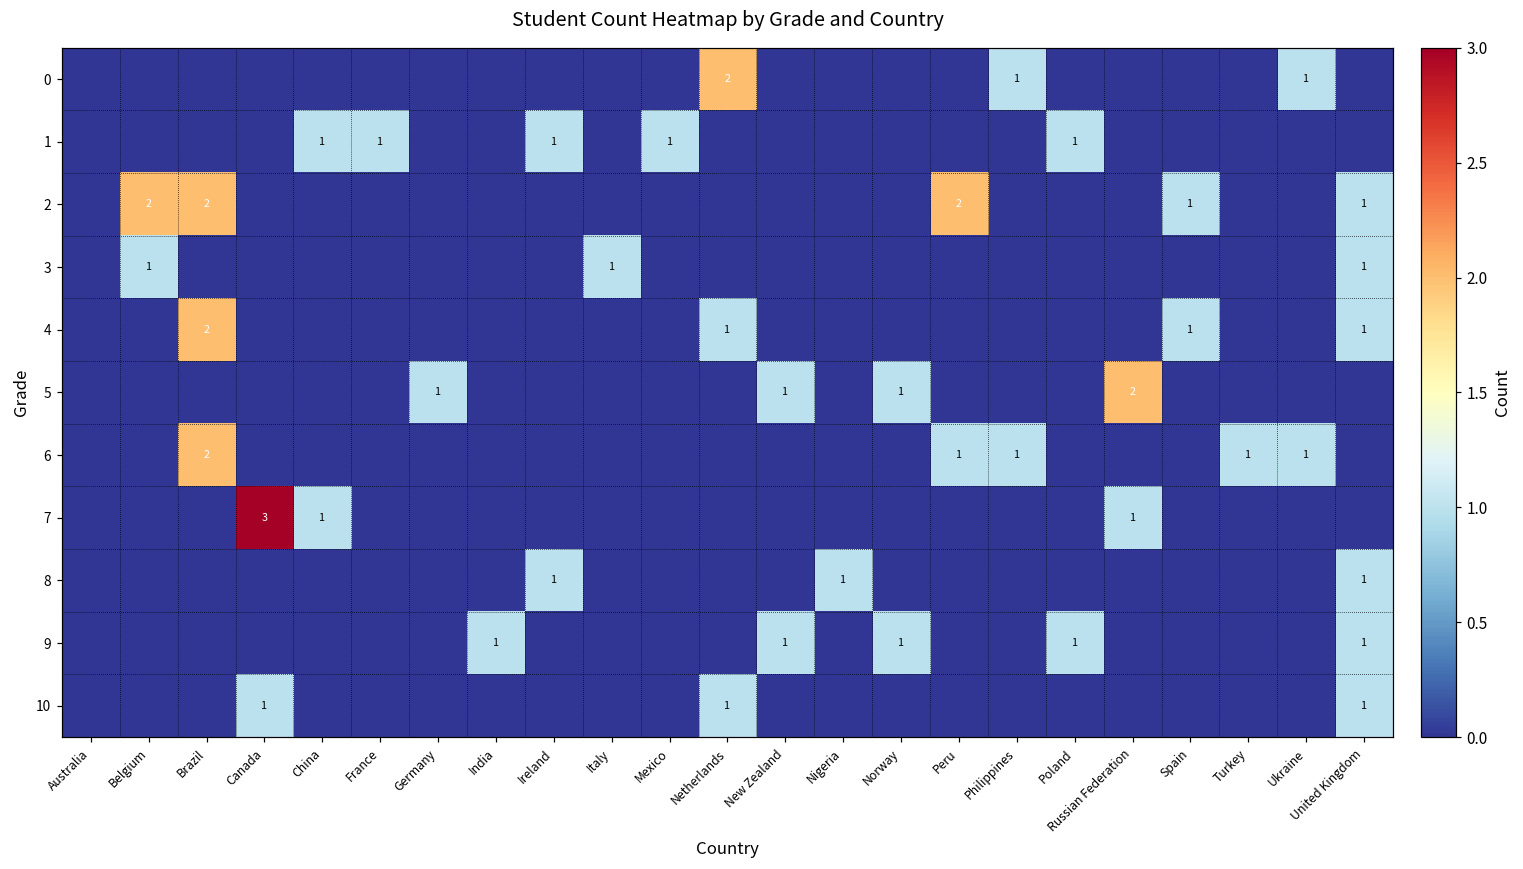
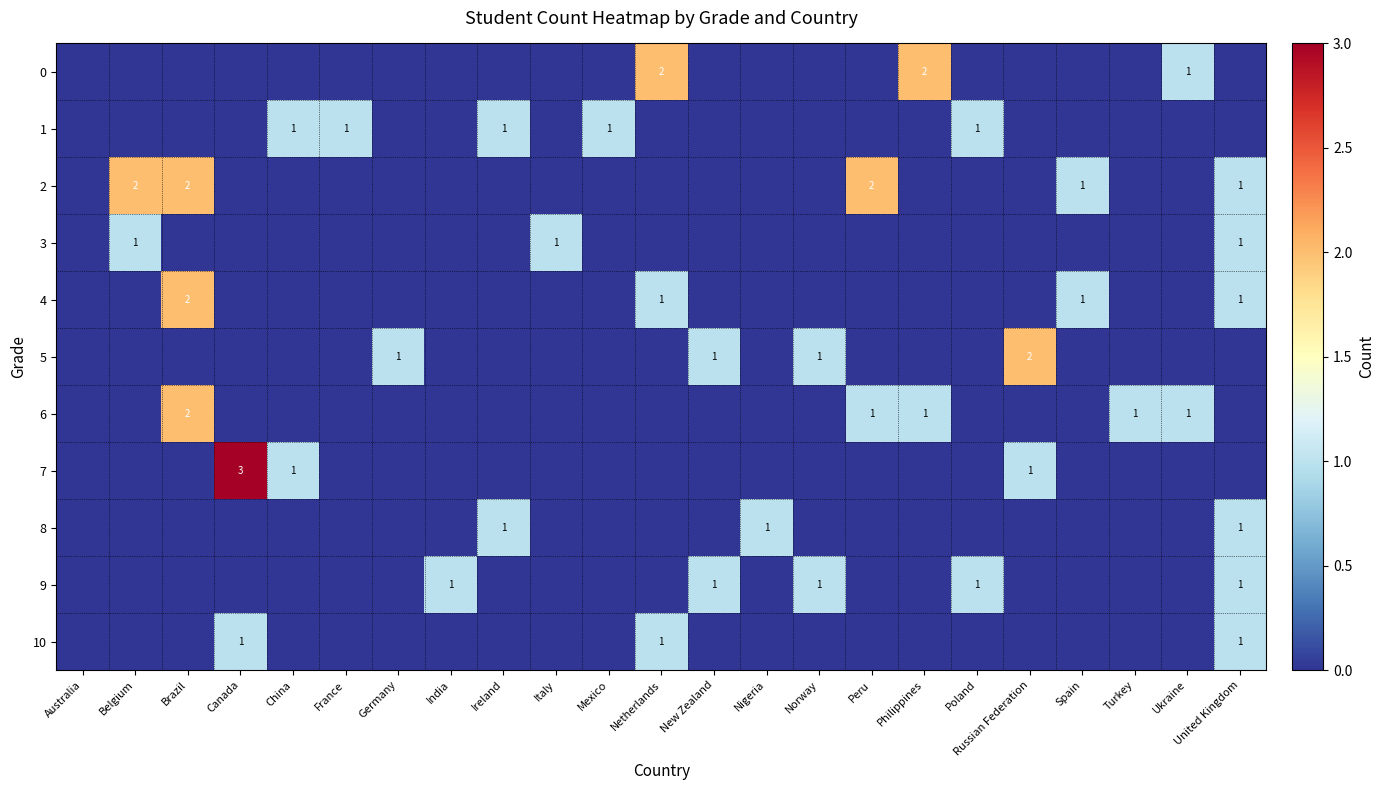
  {
    "0": {
      "Netherlands": 2,
-     "Philippines": 1,
+     "Philippines": 2,
      "Ukraine": 1
    },
    "1": {
      "China": 1,
      "France": 1,
      "Ireland": 1,
      "Mexico": 1,
      "Poland": 1
    },
    "2": {
      "Belgium": 2,
      "Brazil": 2,
      "Peru": 2,
      "Spain": 1,
      "United Kingdom": 1
    },
    "3": {
      "Belgium": 1,
      "Italy": 1,
      "United Kingdom": 1
    },
    "4": {
      "Brazil": 2,
      "Netherlands": 1,
      "Spain": 1,
      "United Kingdom": 1
    },
    "5": {
      "Germany": 1,
      "New Zealand": 1,
      "Norway": 1,
      "Russian Federation": 2
    },
    "6": {
      "Brazil": 2,
      "Peru": 1,
      "Philippines": 1,
      "Turkey": 1,
      "Ukraine": 1
    },
    "7": {
      "Canada": 3,
      "China": 1,
      "Russian Federation": 1
    },
    "8": {
      "Ireland": 1,
      "Nigeria": 1,
      "United Kingdom": 1
    },
    "9": {
      "India": 1,
      "New Zealand": 1,
      "Norway": 1,
      "Poland": 1,
      "United Kingdom": 1
    },
    "10": {
      "Canada": 1,
      "Netherlands": 1,
      "United Kingdom": 1
    }
  }
